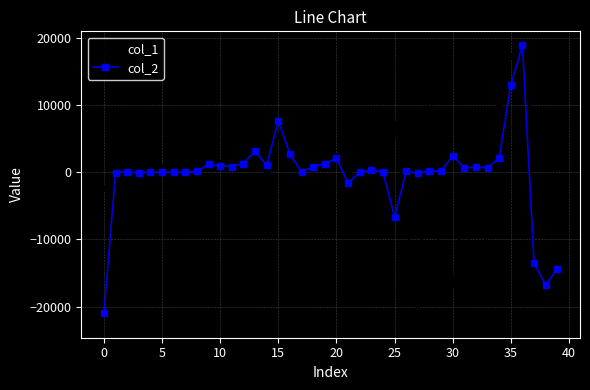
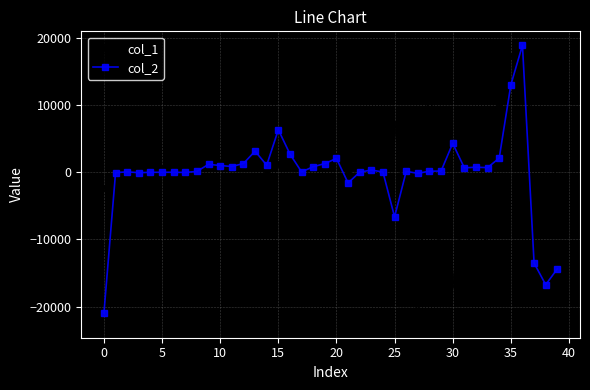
  {
    "col_1": {
      "0": -2000,
      "5": 1000,
-     "15": 5000,
+     "15": 1000,
      "20": 3000,
      "25": 7000,
      "30": -17000,
      "35": 17000
    },
    "col_2": {
      "0": -21000,
      "5": 0,
-     "15": 8000,
+     "15": 6000,
      "20": 2000,
      "25": -7000,
-     "30": 2000,
+     "30": 4000,
      "35": 13000
    }
  }
